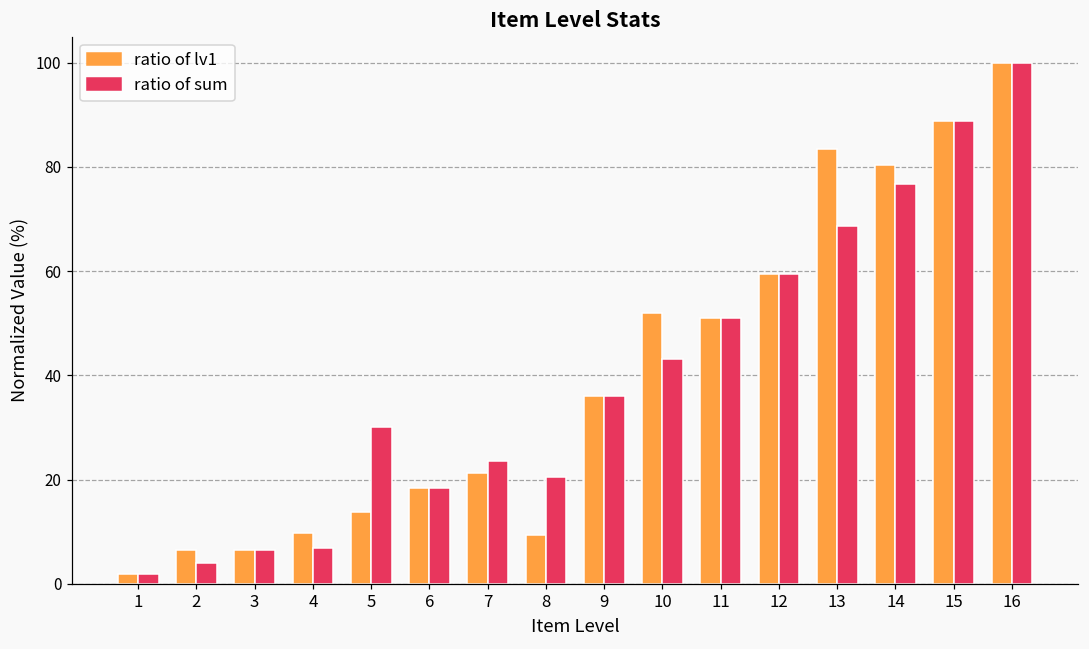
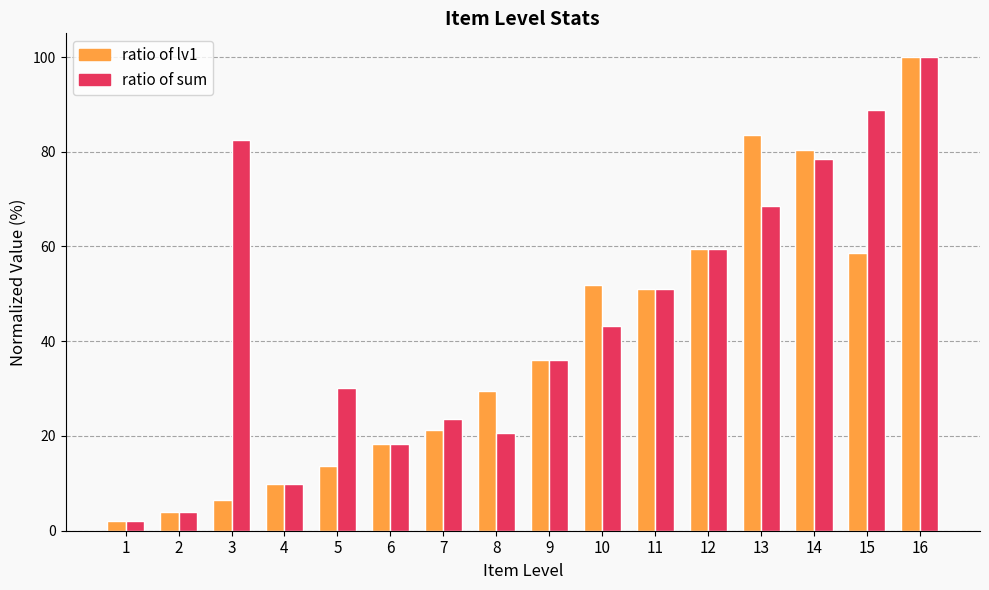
  {
    "ratio of lv1": {
      "1": 2,
-     "2": 6,
+     "2": 4,
      "3": 7,
      "4": 10,
      "5": 14,
      "6": 18,
      "7": 21,
-     "8": 9,
+     "8": 29,
      "9": 36,
      "10": 52,
      "11": 51,
      "12": 59,
      "13": 84,
      "14": 80,
-     "15": 89,
+     "15": 59,
      "16": 100
    },
    "ratio of sum": {
      "1": 2,
      "2": 4,
-     "3": 7,
-     "4": 7,
+     "3": 82,
+     "4": 10,
      "5": 30,
      "6": 18,
      "7": 24,
      "8": 21,
      "9": 36,
      "10": 43,
      "11": 51,
      "12": 59,
      "13": 69,
-     "14": 77,
+     "14": 78,
      "15": 89,
      "16": 100
    }
  }
